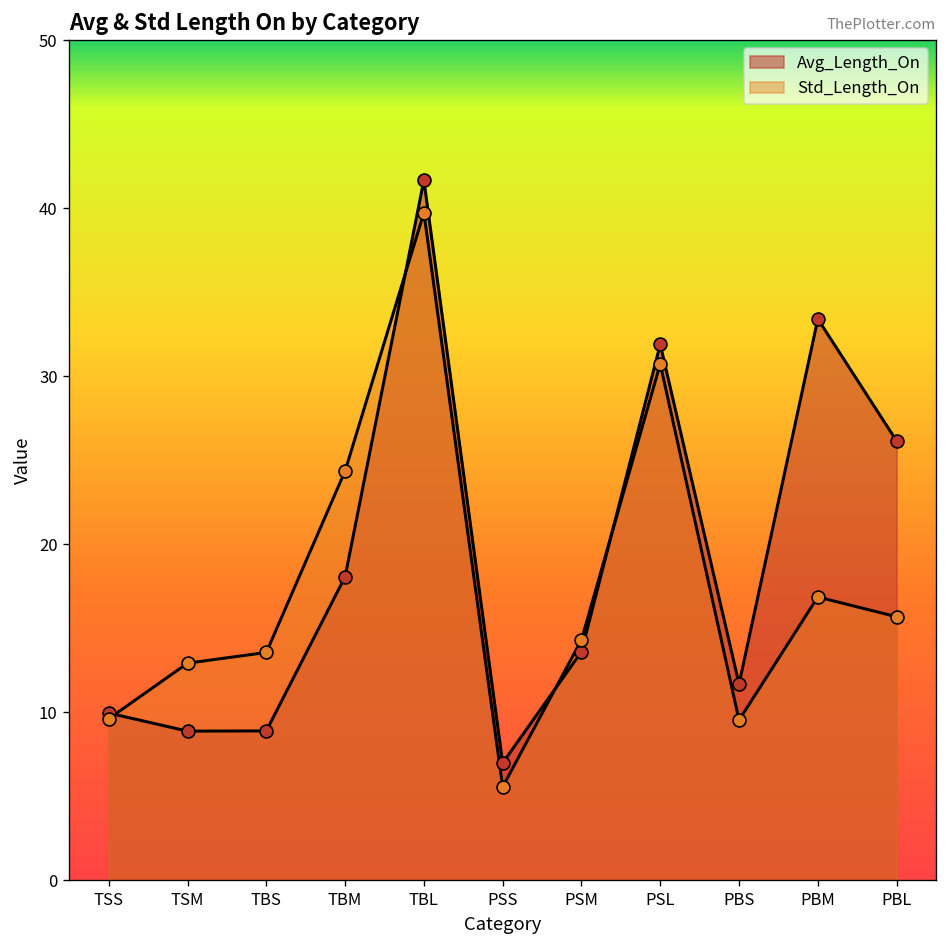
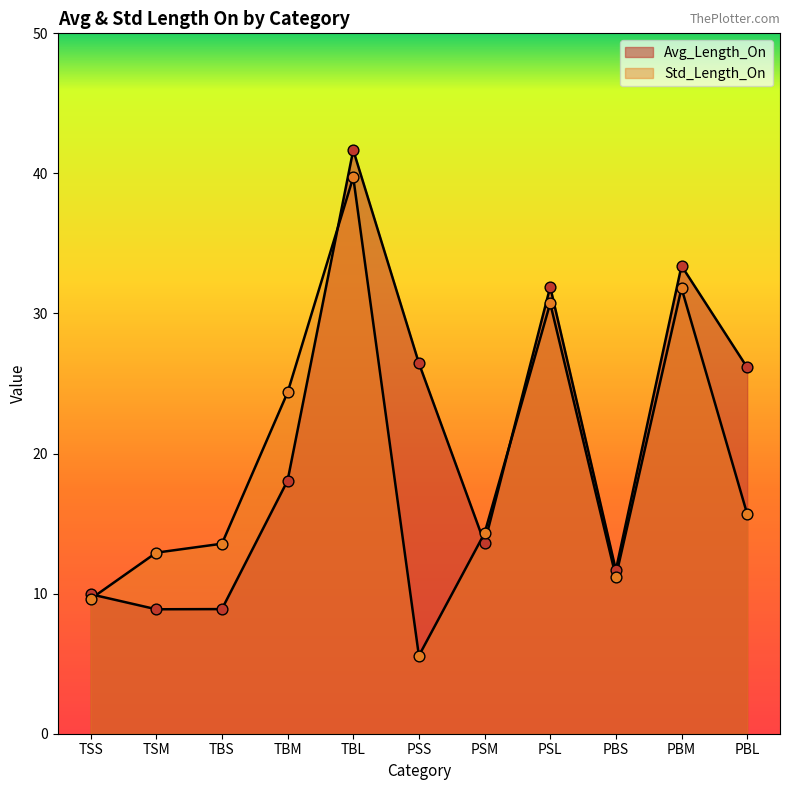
  {
    "Avg_Length_On": {
      "TSS": 10.0,
      "TSM": 8.9,
      "TBS": 8.9,
      "TBM": 18.1,
      "TBL": 41.8,
-     "PSS": 7.0,
+     "PSS": 26.5,
      "PSM": 13.7,
      "PSL": 32.0,
      "PBS": 11.7,
      "PBM": 33.5,
      "PBL": 26.2
    },
    "Std_Length_On": {
      "TSS": 9.7,
      "TSM": 13.0,
      "TBS": 13.6,
      "TBM": 24.4,
      "TBL": 39.9,
      "PSS": 5.6,
      "PSM": 14.4,
      "PSL": 30.8,
-     "PBS": 9.6,
-     "PBM": 16.9,
+     "PBS": 11.2,
+     "PBM": 31.9,
      "PBL": 15.7
    }
  }
